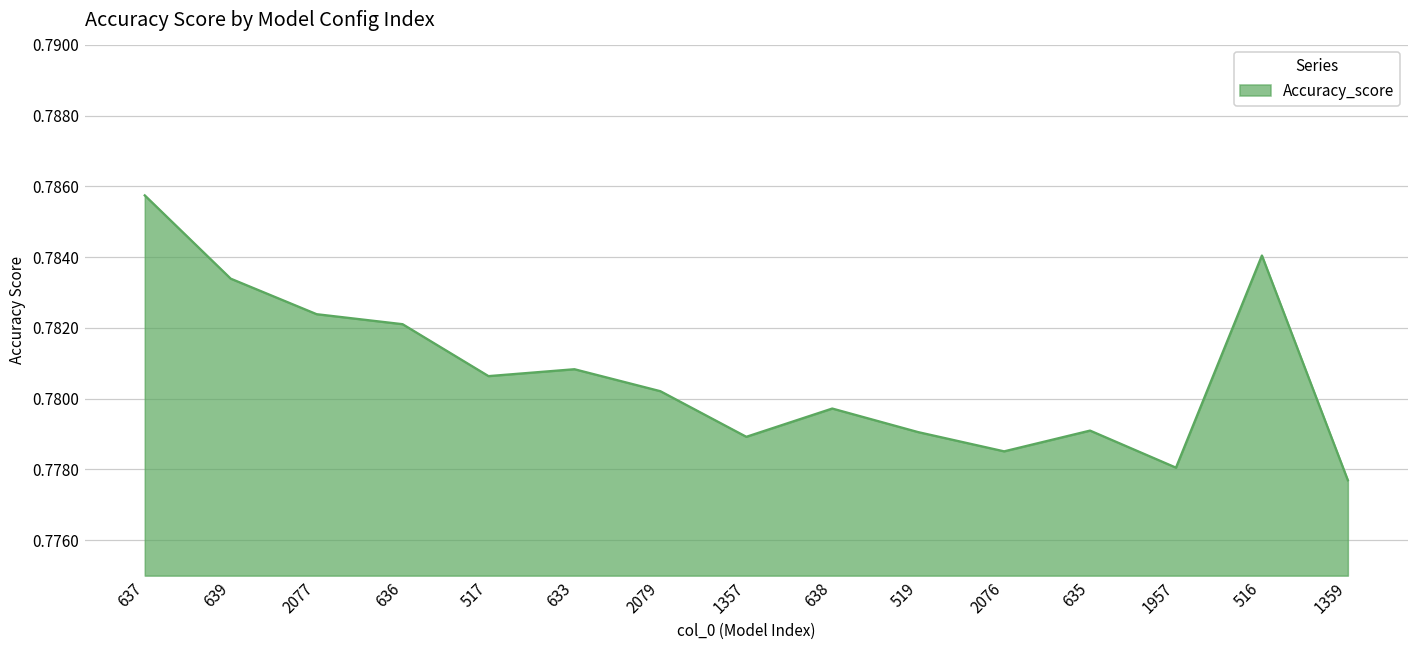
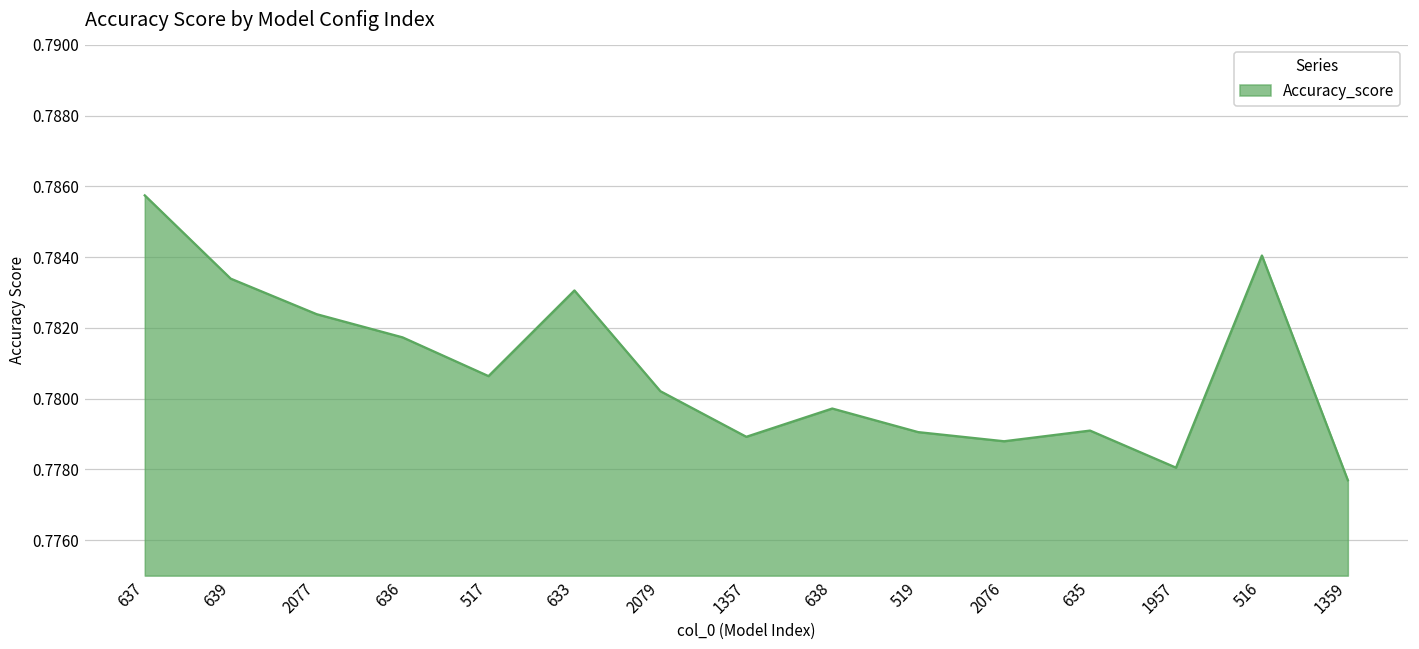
  {
    "637": 0.7857,
    "639": 0.7834,
    "2077": 0.7824,
-   "636": 0.7821,
+   "636": 0.7817,
    "517": 0.7806,
-   "633": 0.7808,
+   "633": 0.7831,
    "2079": 0.7802,
    "1357": 0.7789,
    "638": 0.7797,
    "519": 0.7791,
-   "2076": 0.7785,
+   "2076": 0.7788,
    "635": 0.7791,
    "1957": 0.7781,
    "516": 0.7840,
    "1359": 0.7777
  }
